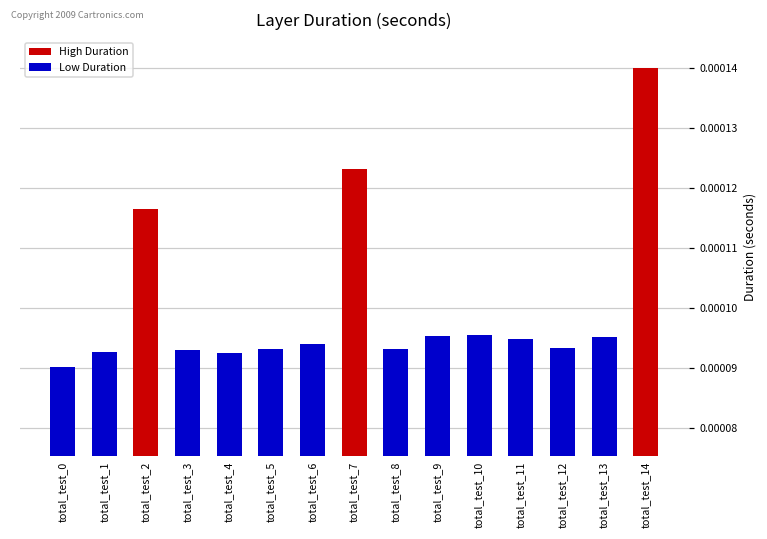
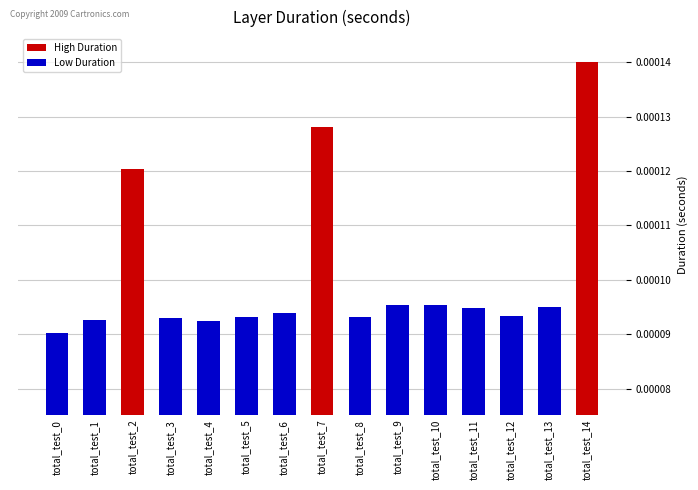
  {
    "total_test_0": 0.000090,
    "total_test_1": 0.000093,
-   "total_test_2": 0.000117,
+   "total_test_2": 0.000120,
    "total_test_3": 0.000093,
    "total_test_4": 0.000092,
    "total_test_5": 0.000093,
    "total_test_6": 0.000094,
-   "total_test_7": 0.000123,
+   "total_test_7": 0.000128,
    "total_test_8": 0.000093,
    "total_test_9": 0.000095,
    "total_test_10": 0.000095,
    "total_test_11": 0.000095,
    "total_test_12": 0.000093,
    "total_test_13": 0.000095,
    "total_test_14": 0.000140
  }
